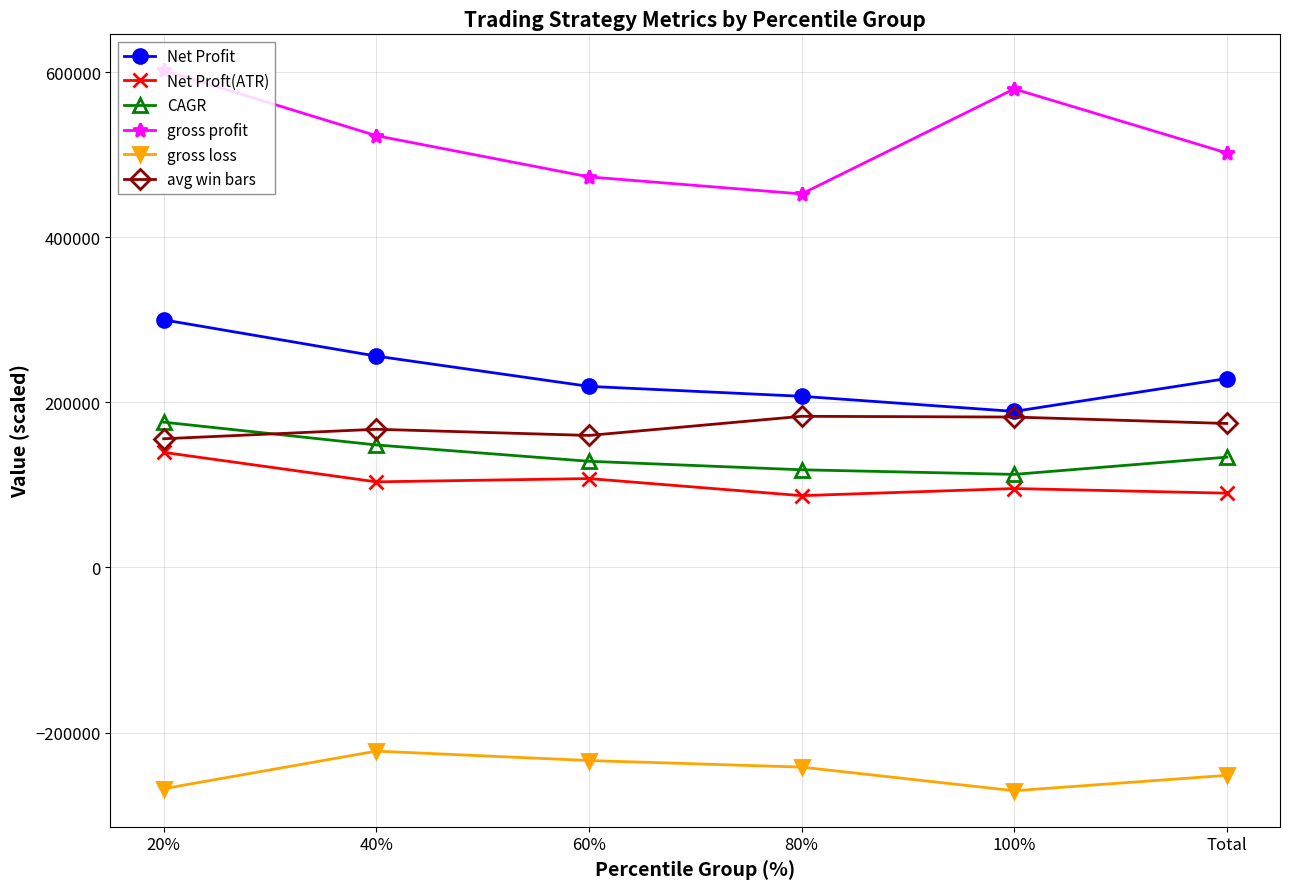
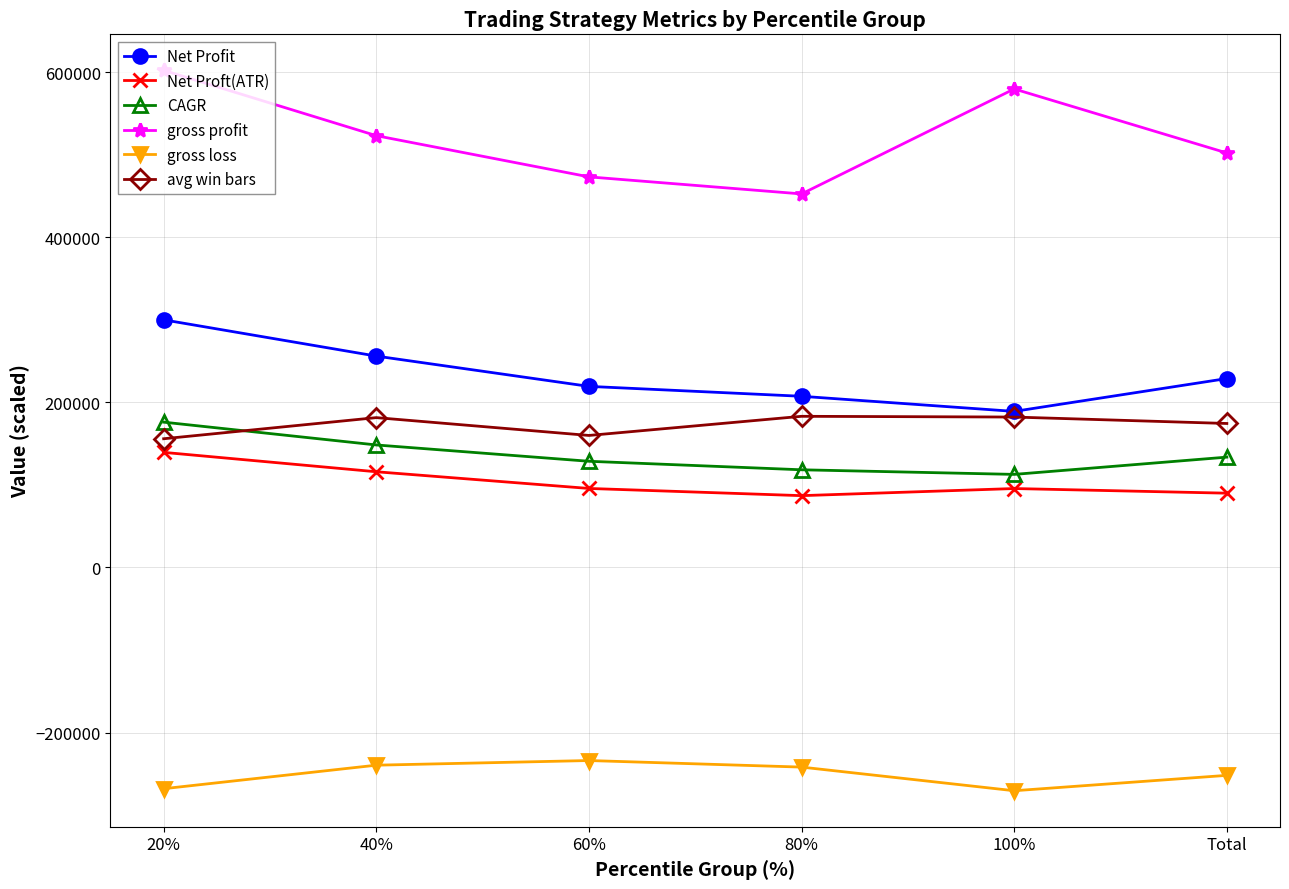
  {
    "Net Profit": {
      "20%": 300000,
      "40%": 260000,
      "60%": 220000,
      "80%": 210000,
      "100%": 190000,
      "Total": 230000
    },
    "Net Proft(ATR)": {
      "20%": 140000,
-     "40%": 100000,
-     "60%": 110000,
+     "40%": 120000,
+     "60%": 100000,
      "80%": 90000,
      "100%": 100000,
      "Total": 90000
    },
    "CAGR": {
      "20%": 180000,
      "40%": 150000,
      "60%": 130000,
      "80%": 120000,
      "100%": 110000,
      "Total": 130000
    },
    "gross profit": {
      "40%": 520000,
      "60%": 470000,
      "80%": 450000,
      "100%": 580000,
      "Total": 500000
    },
    "gross loss": {
      "20%": -270000,
-     "40%": -220000,
+     "40%": -240000,
      "60%": -230000,
      "80%": -240000,
      "100%": -270000,
      "Total": -250000
    },
    "avg win bars": {
      "20%": 160000,
-     "40%": 170000,
+     "40%": 180000,
      "60%": 160000,
      "80%": 180000,
      "100%": 180000,
      "Total": 170000
    }
  }
